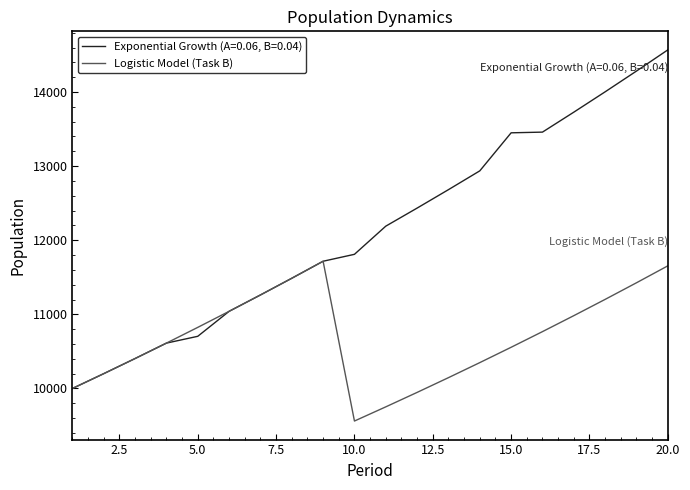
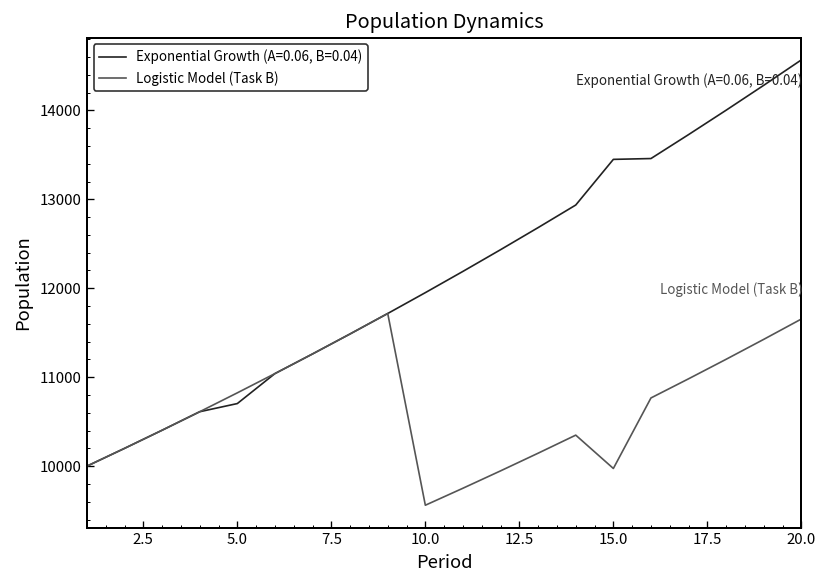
  {
    "Exponential Growth (A=0.06, B=0.04)": {
      "5.0": 10700,
-     "10.0": 11800,
+     "10.0": 12000,
      "15.0": 13400,
      "20.0": 14600
    },
    "Logistic Model (Task B)": {
      "5.0": 10800,
      "10.0": 9600,
-     "15.0": 10600,
+     "15.0": 10000,
      "20.0": 11700
    }
  }
